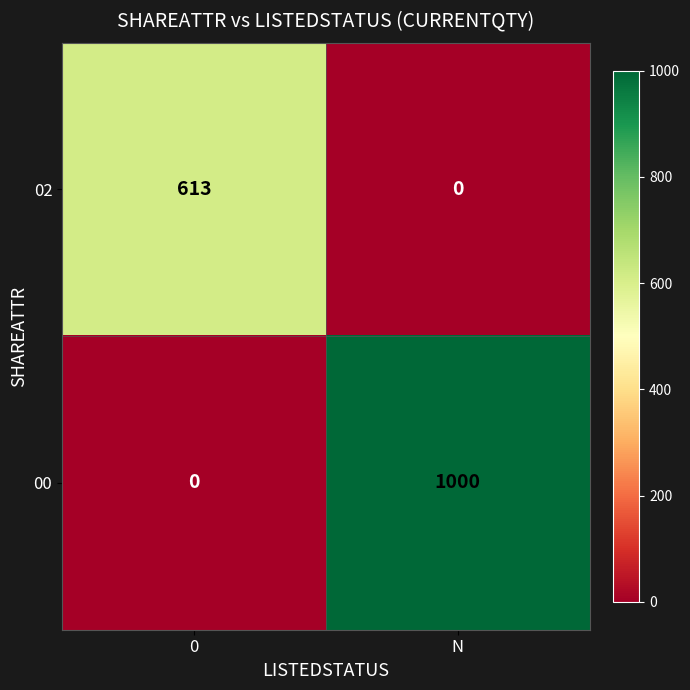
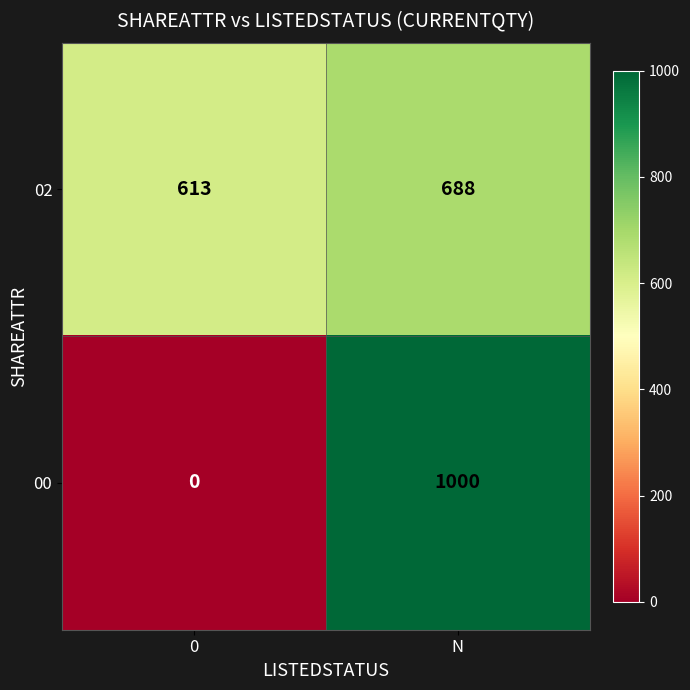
  {
    "02": {
      "0": 613,
-     "N": 0
+     "N": 688
    },
    "00": {
      "0": 0,
      "N": 1000
    }
  }
